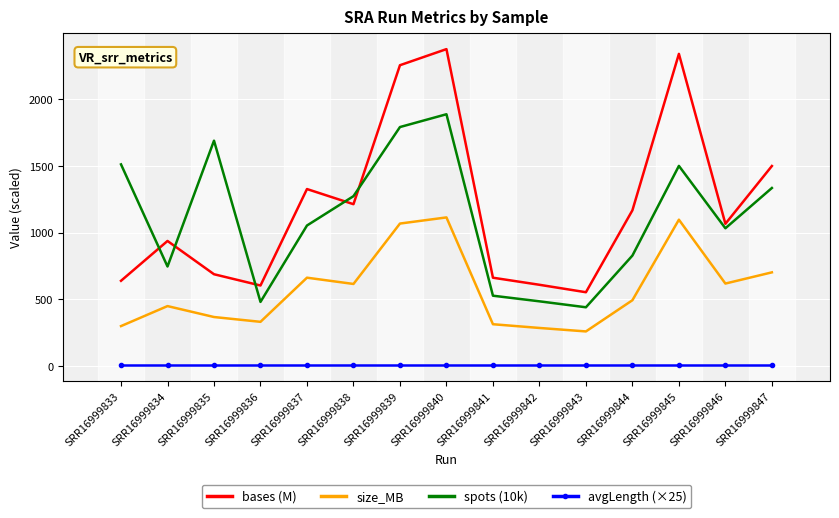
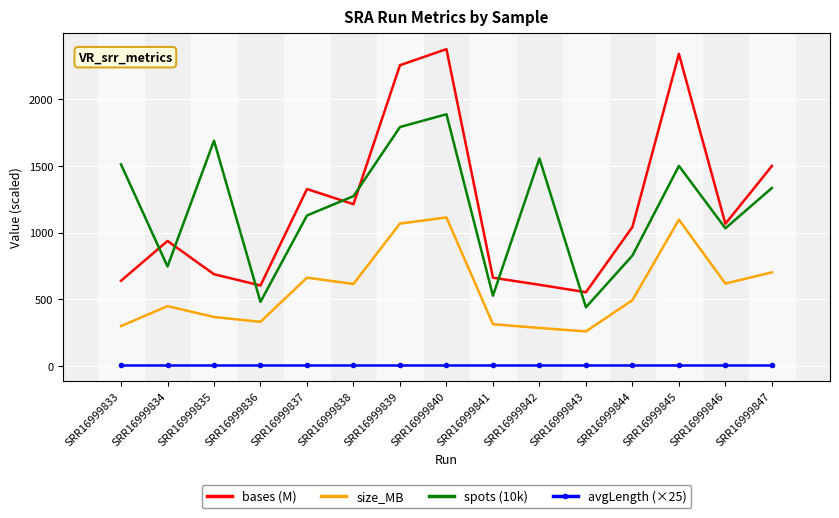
  {
    "bases (M)": {
      "SRR16999833": 640,
      "SRR16999834": 940,
      "SRR16999835": 690,
      "SRR16999836": 600,
      "SRR16999837": 1330,
      "SRR16999838": 1210,
      "SRR16999839": 2260,
      "SRR16999840": 2380,
      "SRR16999841": 660,
      "SRR16999842": 610,
      "SRR16999843": 550,
-     "SRR16999844": 1170,
+     "SRR16999844": 1040,
      "SRR16999845": 2340,
      "SRR16999846": 1070,
      "SRR16999847": 1500
    },
    "size_MB": {
      "SRR16999833": 300,
      "SRR16999834": 450,
      "SRR16999835": 370,
      "SRR16999836": 330,
      "SRR16999837": 660,
      "SRR16999838": 620,
      "SRR16999839": 1070,
      "SRR16999840": 1110,
      "SRR16999841": 310,
      "SRR16999842": 290,
      "SRR16999843": 260,
      "SRR16999844": 490,
      "SRR16999845": 1100,
      "SRR16999846": 620,
      "SRR16999847": 700
    },
    "spots (10k)": {
      "SRR16999833": 1510,
      "SRR16999834": 750,
      "SRR16999835": 1690,
      "SRR16999836": 480,
-     "SRR16999837": 1050,
+     "SRR16999837": 1130,
      "SRR16999838": 1270,
      "SRR16999839": 1790,
      "SRR16999840": 1890,
      "SRR16999841": 530,
-     "SRR16999842": 480,
+     "SRR16999842": 1560,
      "SRR16999843": 440,
      "SRR16999844": 830,
      "SRR16999845": 1500,
      "SRR16999846": 1030,
      "SRR16999847": 1330
    },
    "avgLength (×25)": {
      "SRR16999833": 10,
      "SRR16999834": 10,
      "SRR16999835": 10,
      "SRR16999836": 10,
      "SRR16999837": 10,
      "SRR16999838": 10,
      "SRR16999839": 10,
      "SRR16999840": 10,
      "SRR16999841": 10,
      "SRR16999842": 10,
      "SRR16999843": 10,
      "SRR16999844": 10,
      "SRR16999845": 10,
      "SRR16999846": 10,
      "SRR16999847": 10
    }
  }
